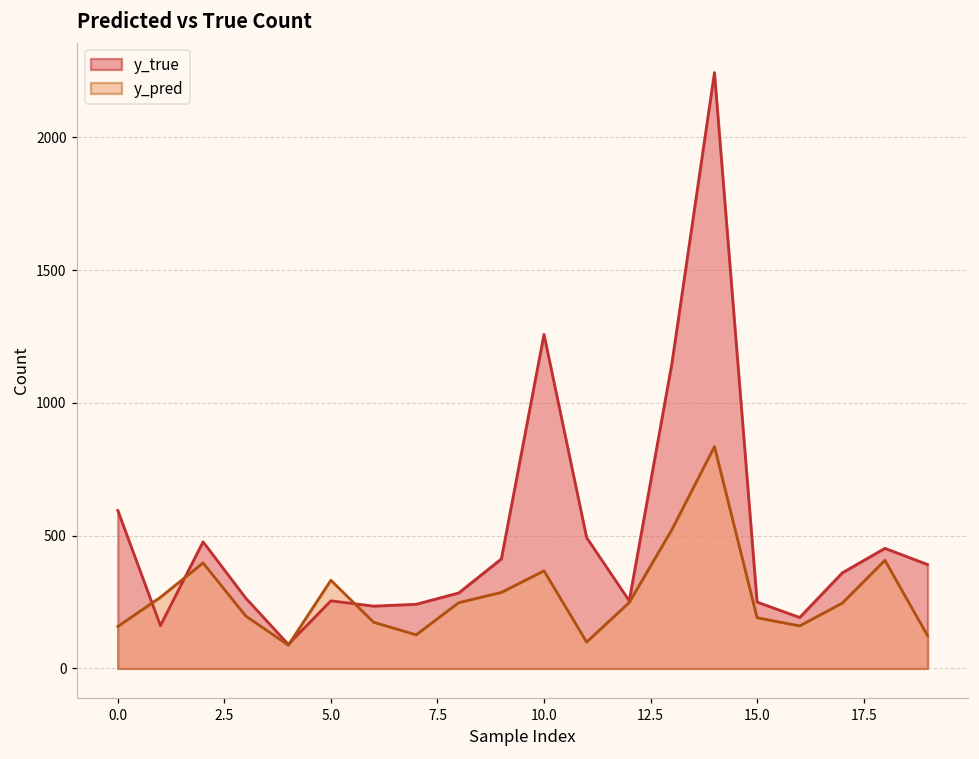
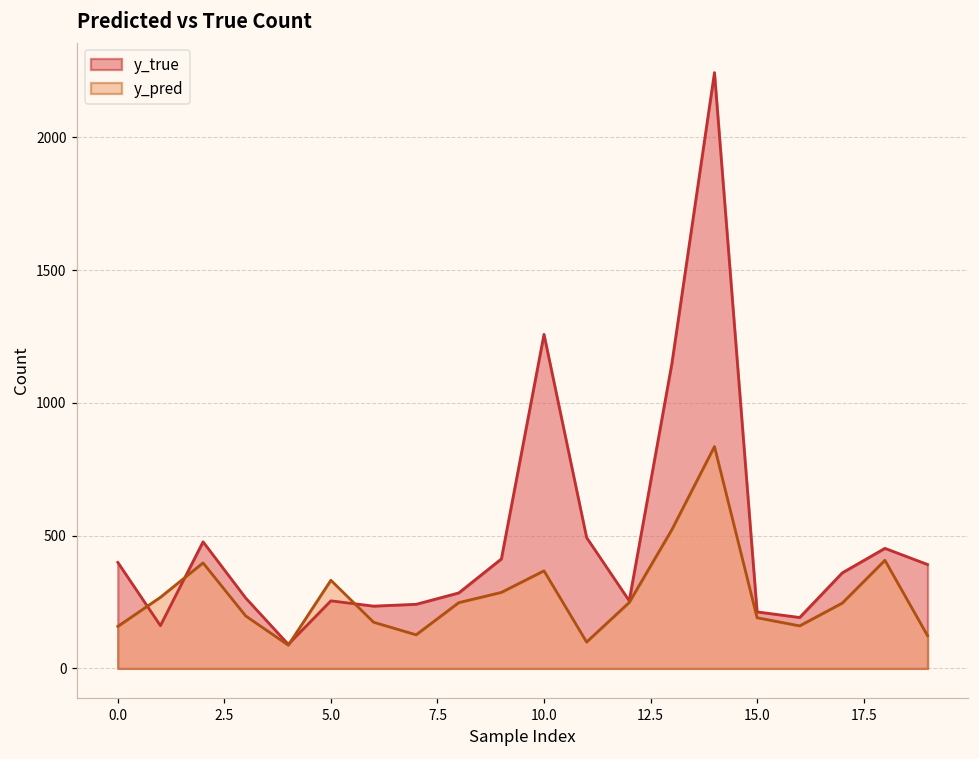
  {
    "y_true": {
-     "0.0": 590,
+     "0.0": 400,
      "5.0": 250,
      "10.0": 1260,
-     "15.0": 250
+     "15.0": 210
    },
    "y_pred": {
      "0.0": 160,
      "5.0": 330,
      "10.0": 370,
      "15.0": 190
    }
  }
